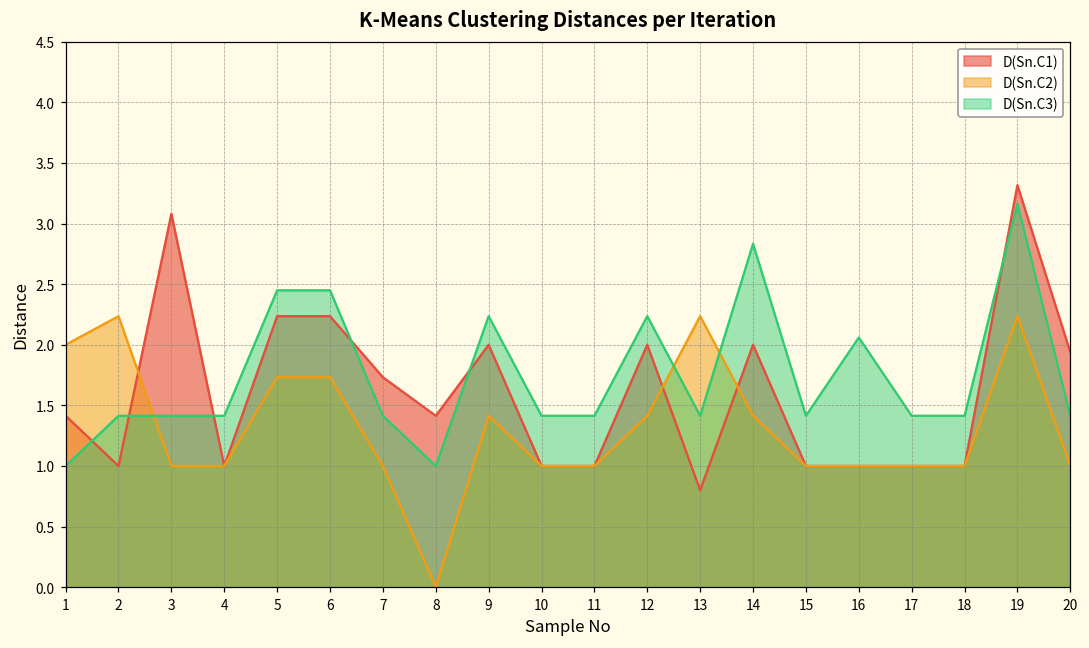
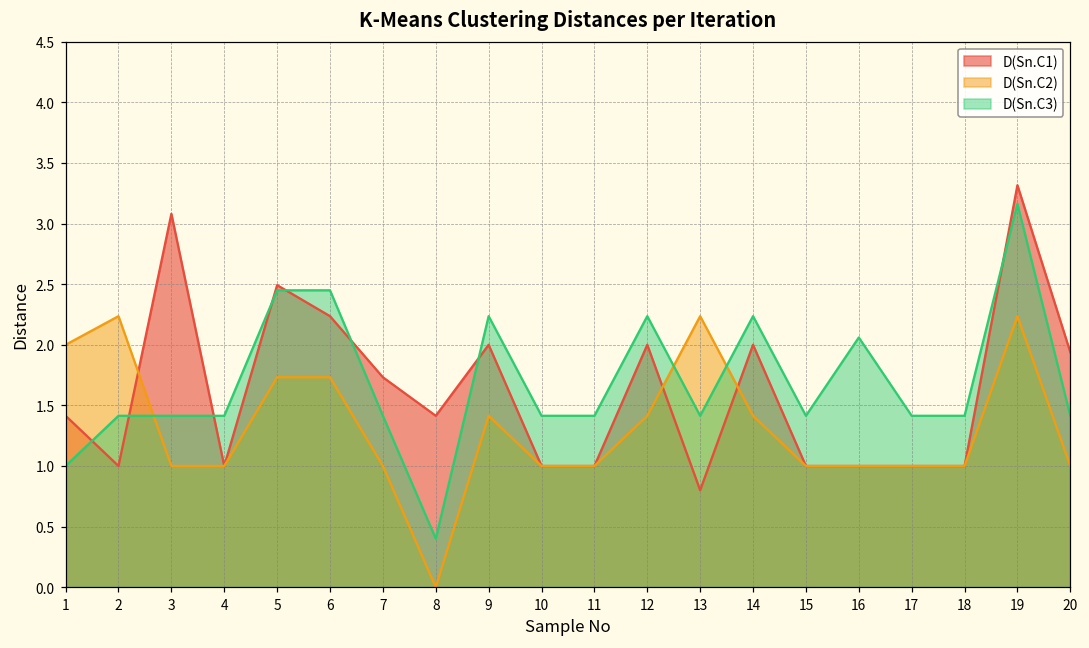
  {
    "D(Sn.C1)": {
      "1": 1.41,
      "2": 1.00,
      "3": 3.08,
-     "5": 2.24,
+     "5": 2.49,
      "6": 2.24,
      "7": 1.73,
      "8": 1.41,
      "9": 2.00,
      "12": 2.00,
      "13": 0.80,
      "14": 2.00,
      "19": 3.32,
      "20": 1.94
    },
    "D(Sn.C2)": {
      "1": 2.00,
      "2": 2.24,
      "3": 1.00,
      "5": 1.73,
      "6": 1.73,
      "7": 1.00,
      "8": 0.00,
      "9": 1.41,
      "12": 1.41,
      "13": 2.24,
      "14": 1.41,
      "19": 2.24,
      "20": 1.00
    },
    "D(Sn.C3)": {
      "1": 1.00,
      "2": 1.41,
      "3": 1.41,
      "4": 1.41,
      "5": 2.45,
      "6": 2.45,
      "7": 1.41,
-     "8": 1.0,
+     "8": 0.4,
      "9": 2.24,
      "10": 1.41,
      "11": 1.41,
      "12": 2.24,
      "13": 1.41,
-     "14": 2.83,
+     "14": 2.24,
      "15": 1.41,
      "16": 2.06,
      "17": 1.41,
      "18": 1.41,
      "19": 3.16,
      "20": 1.41
    }
  }
